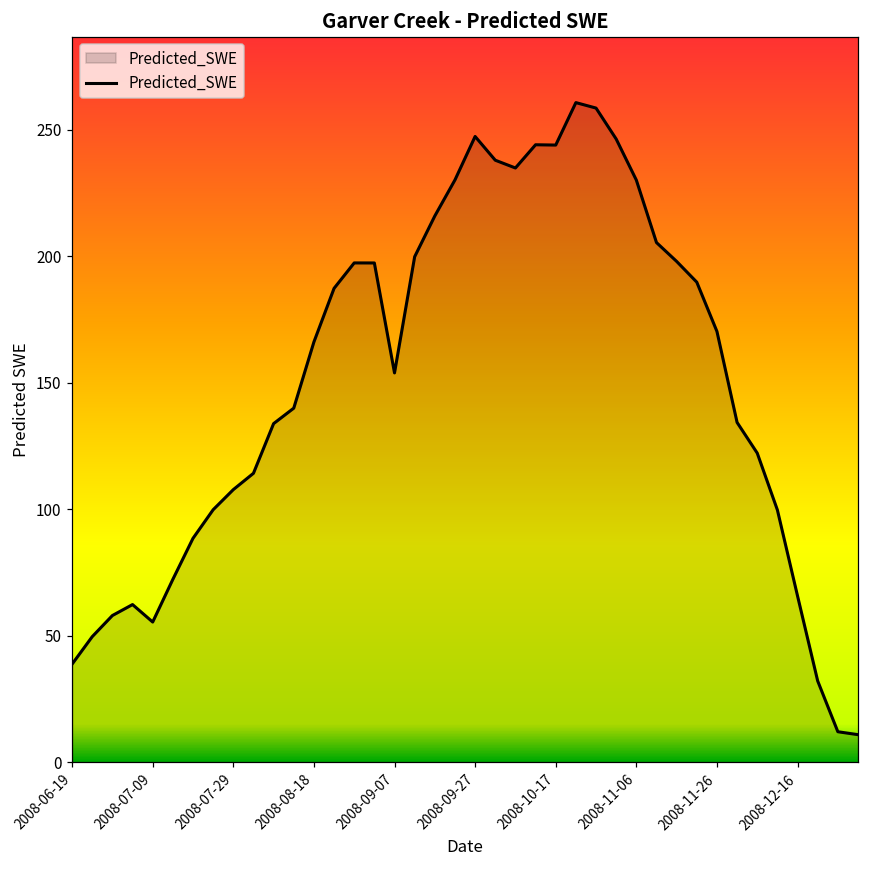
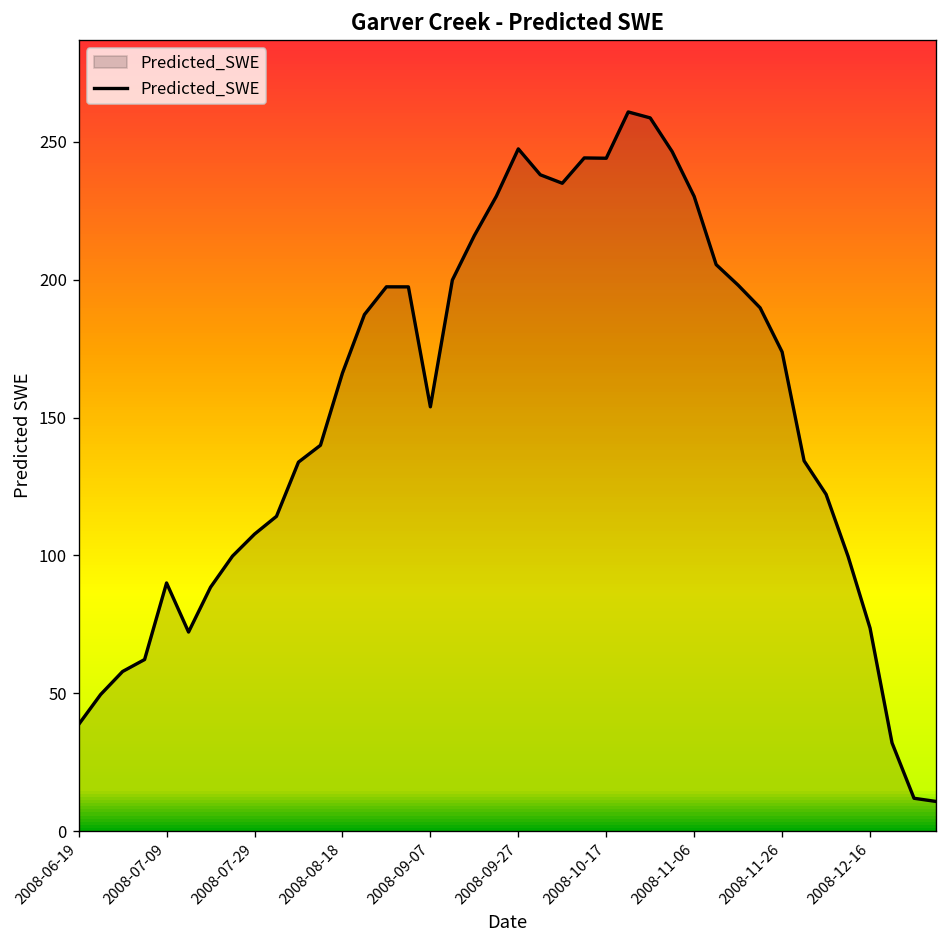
  {
    "2008-06-19": 39,
-   "2008-07-09": 55,
+   "2008-07-09": 90,
    "2008-07-29": 108,
    "2008-08-18": 166,
    "2008-09-07": 154,
    "2008-09-27": 247,
    "2008-10-17": 244,
    "2008-11-06": 230,
-   "2008-11-26": 170,
-   "2008-12-16": 66
+   "2008-11-26": 174,
+   "2008-12-16": 74
  }
